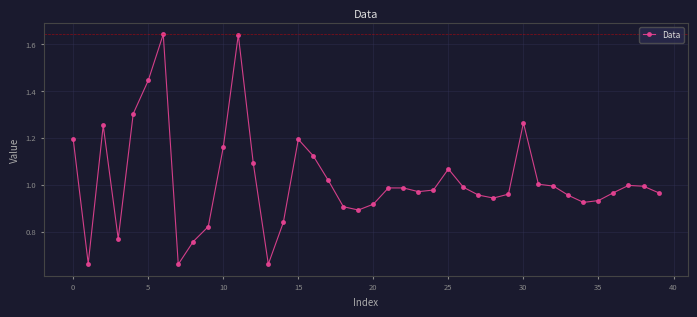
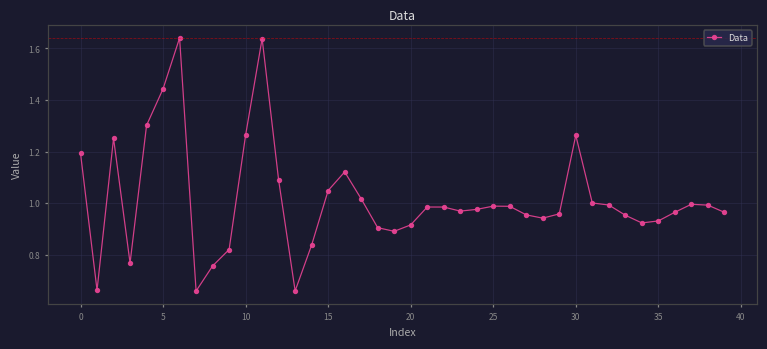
  {
    "0": 1.19,
    "5": 1.44,
-   "10": 1.16,
-   "15": 1.19,
+   "10": 1.26,
+   "15": 1.05,
    "20": 0.92,
-   "25": 1.07,
+   "25": 0.99,
    "30": 1.26,
    "35": 0.93
  }
